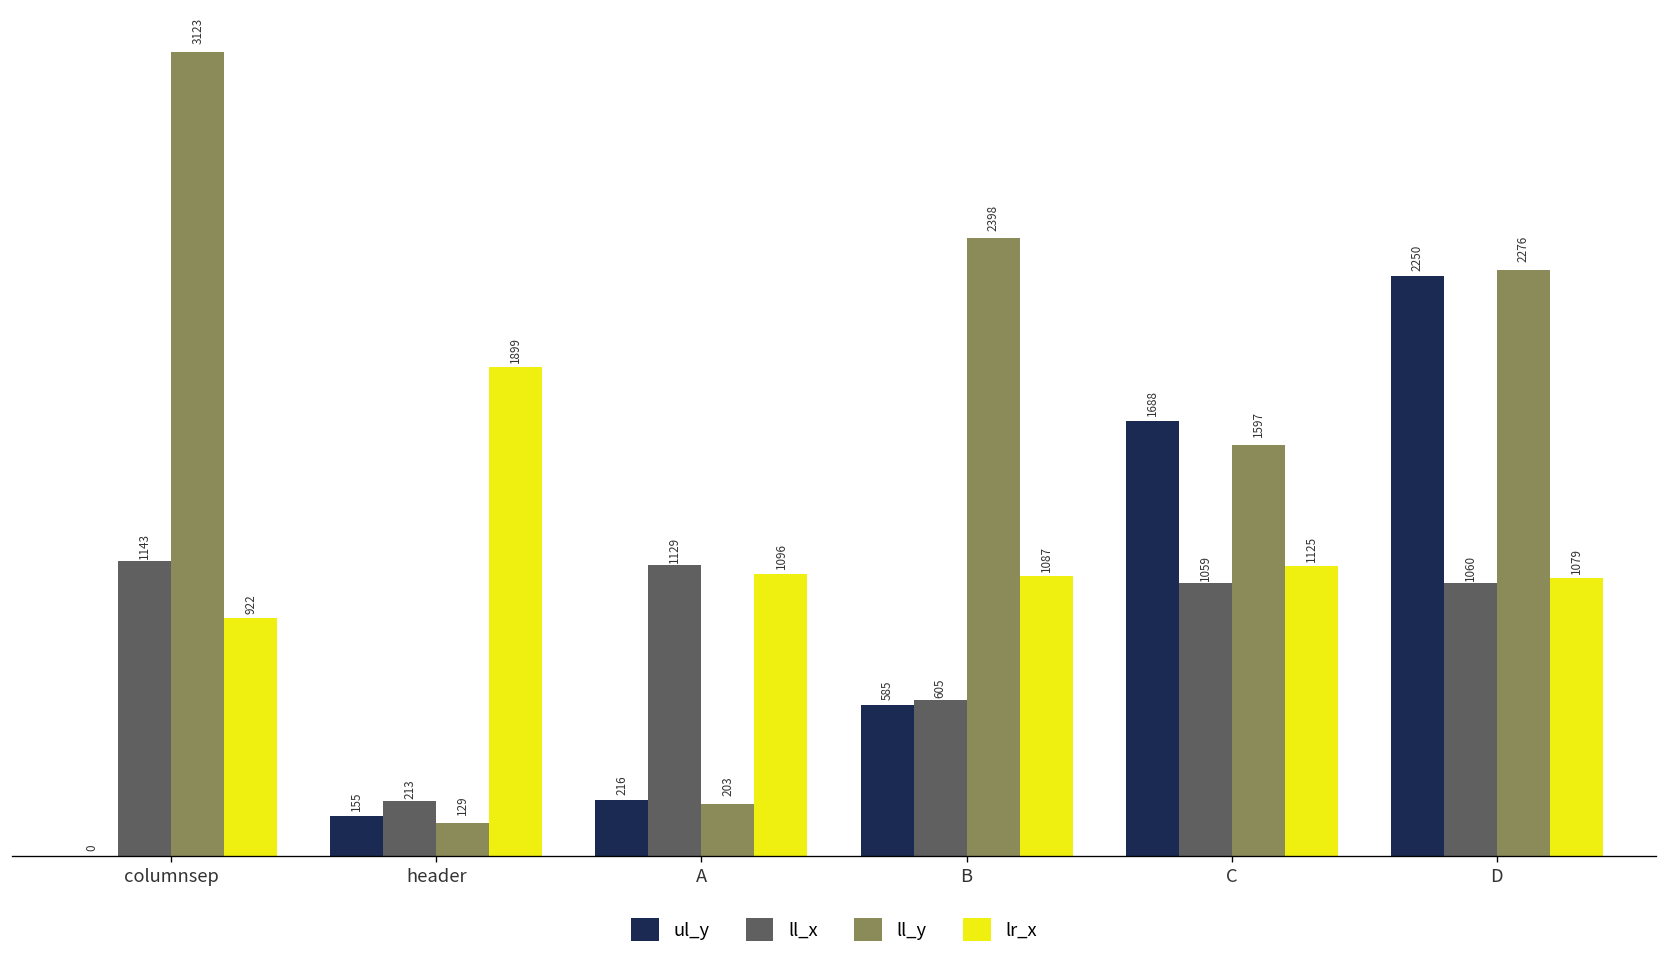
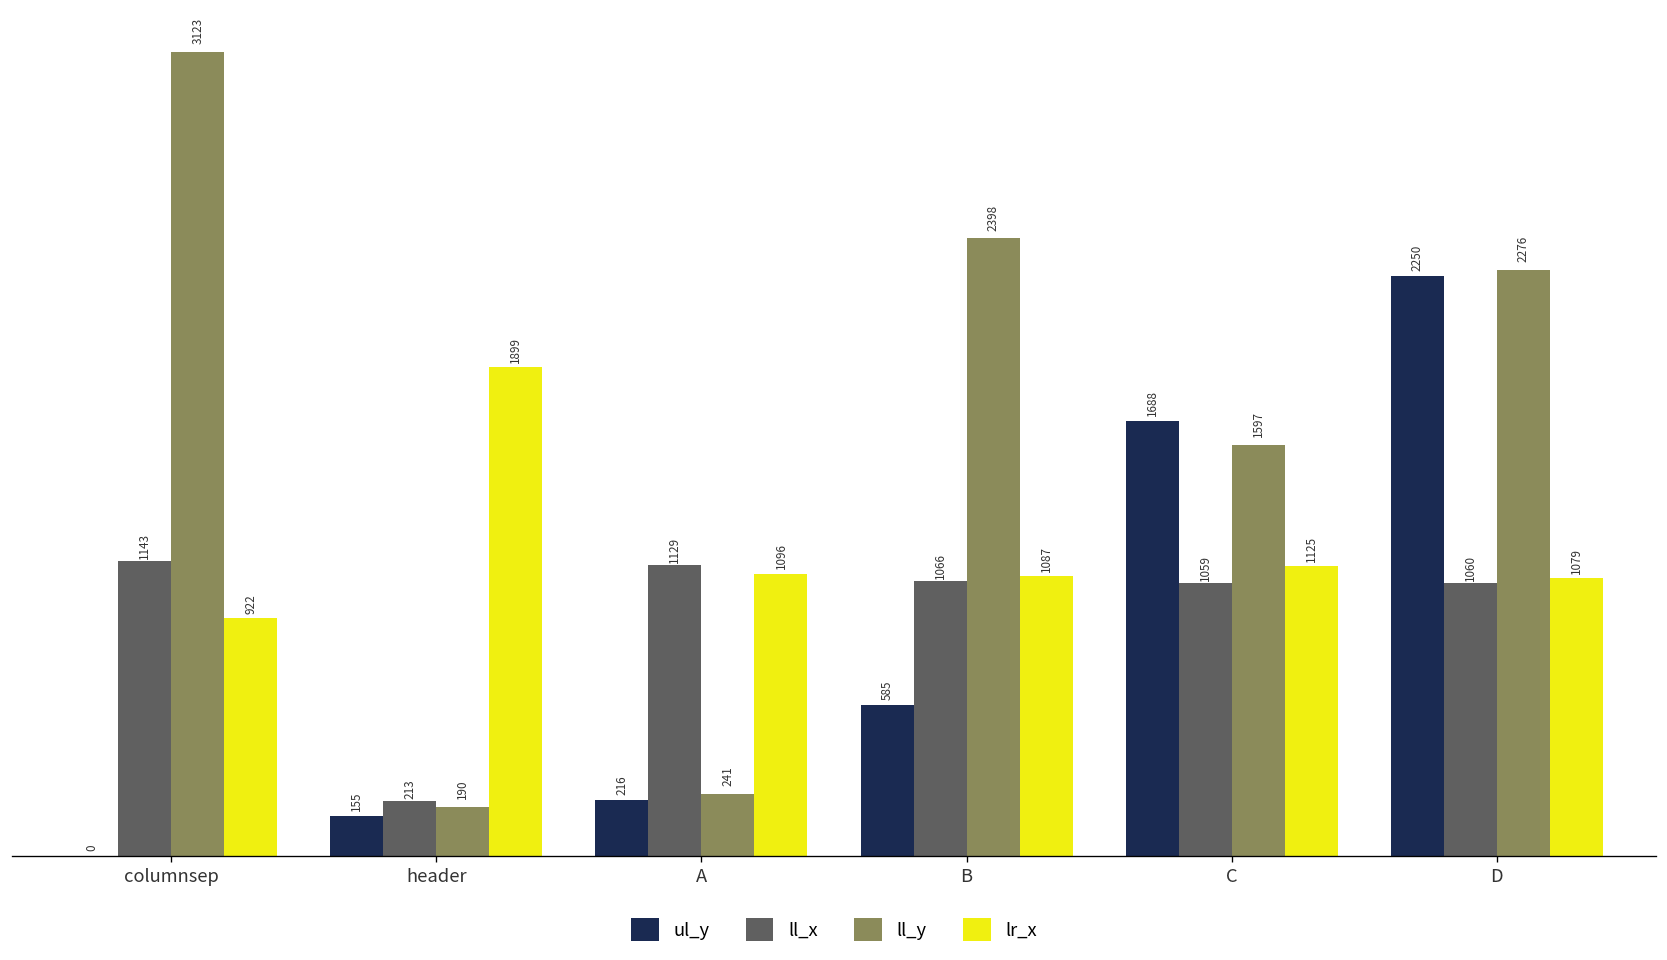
  {
    "ul_y": {
      "columnsep": 0,
      "header": 155,
      "A": 216,
      "B": 585,
      "C": 1688,
      "D": 2250
    },
    "ll_x": {
      "columnsep": 1143,
      "header": 213,
      "A": 1129,
-     "B": 605,
+     "B": 1066,
      "C": 1059,
      "D": 1060
    },
    "ll_y": {
      "columnsep": 3123,
-     "header": 129,
-     "A": 203,
+     "header": 190,
+     "A": 241,
      "B": 2398,
      "C": 1597,
      "D": 2276
    },
    "lr_x": {
      "columnsep": 922,
      "header": 1899,
      "A": 1096,
      "B": 1087,
      "C": 1125,
      "D": 1079
    }
  }
